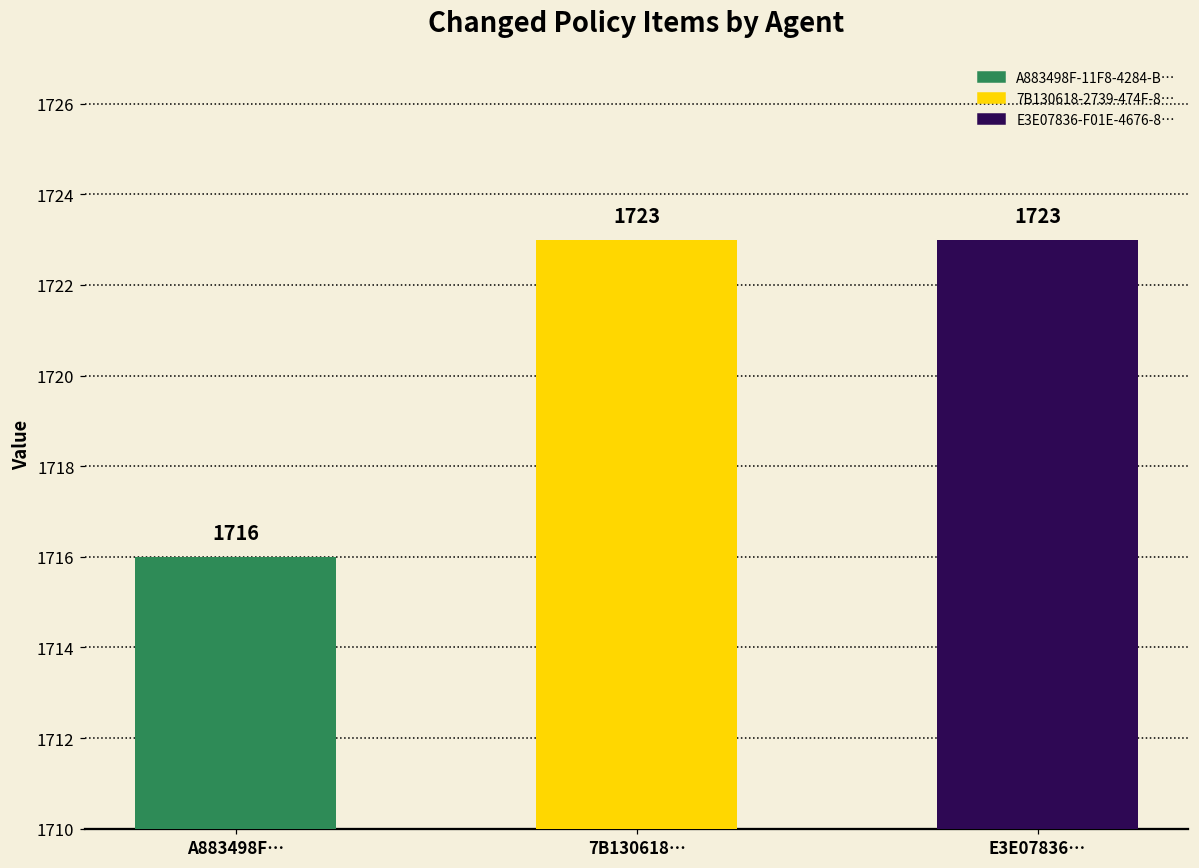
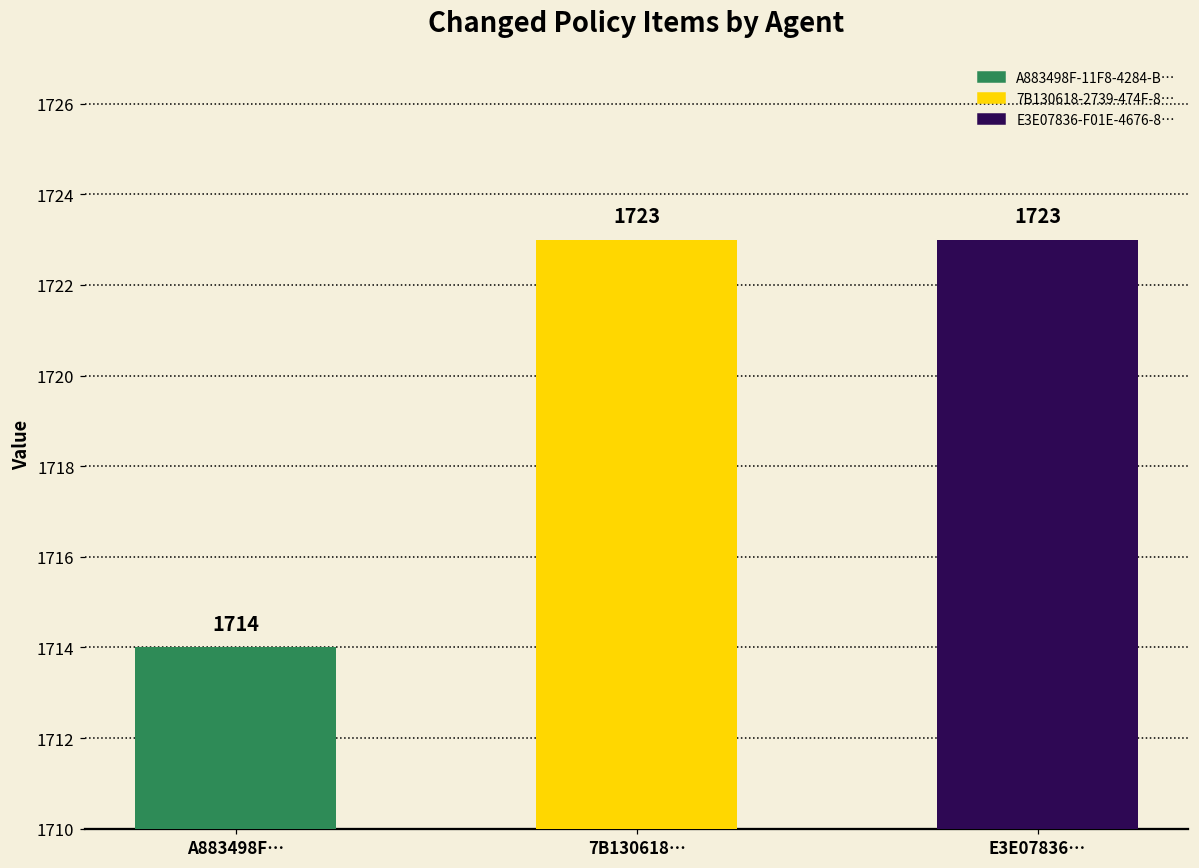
  {
-   "A883498F…": 1716,
+   "A883498F…": 1714,
    "7B130618…": 1723,
    "E3E07836…": 1723
  }
